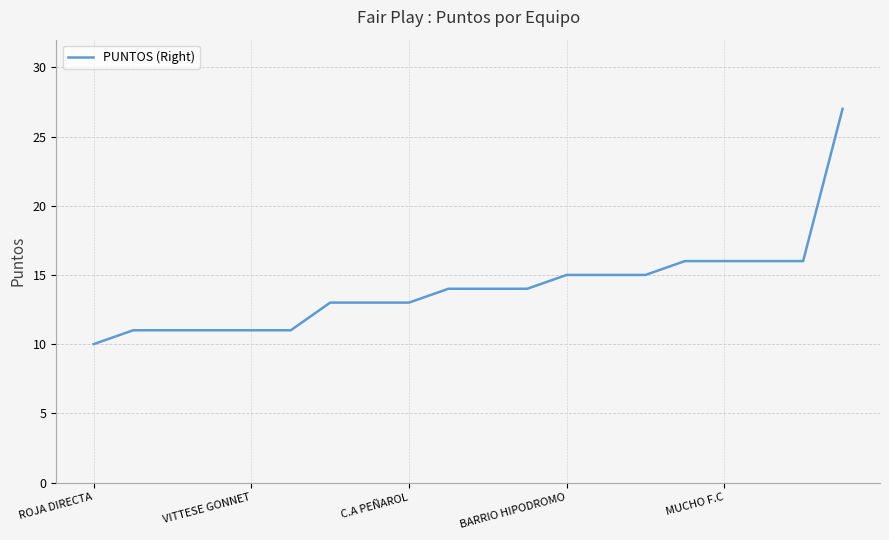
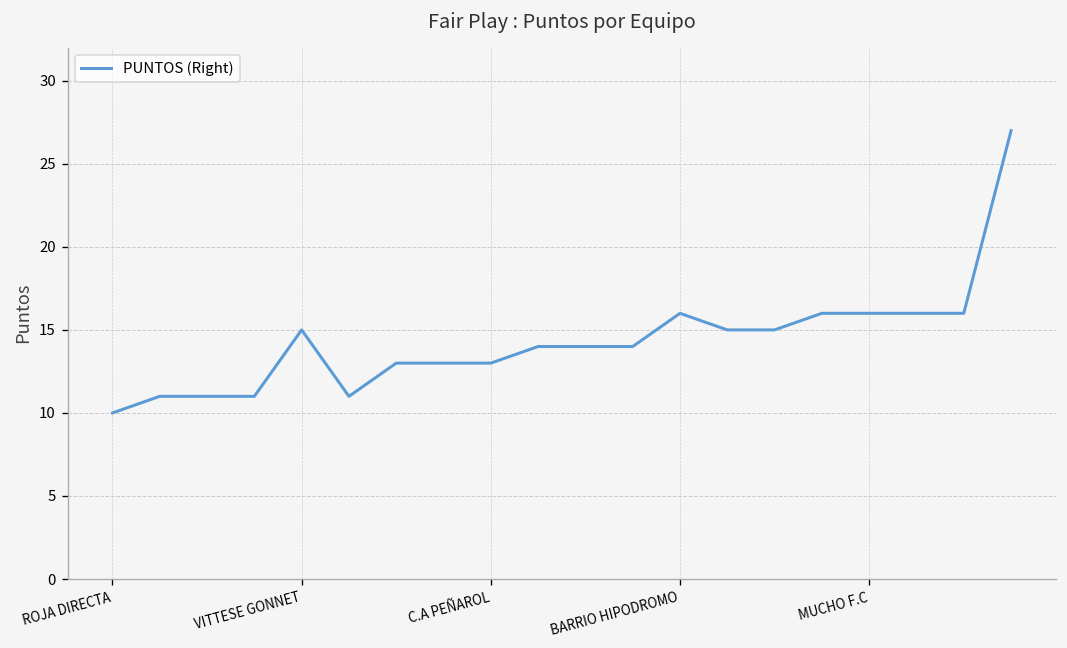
  {
    "ROJA DIRECTA": 10,
-   "VITTESE GONNET": 11,
+   "VITTESE GONNET": 15,
    "C.A PEÑAROL": 13,
-   "BARRIO HIPODROMO": 15,
+   "BARRIO HIPODROMO": 16,
    "MUCHO F.C": 16
  }
